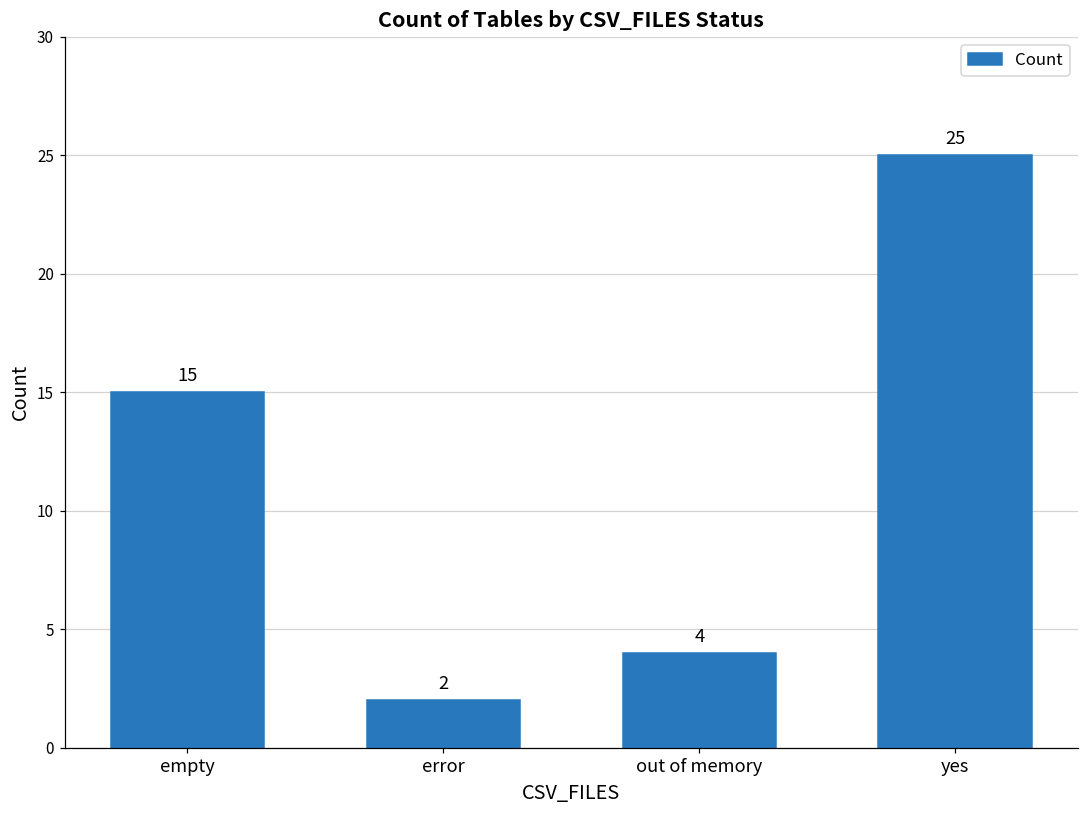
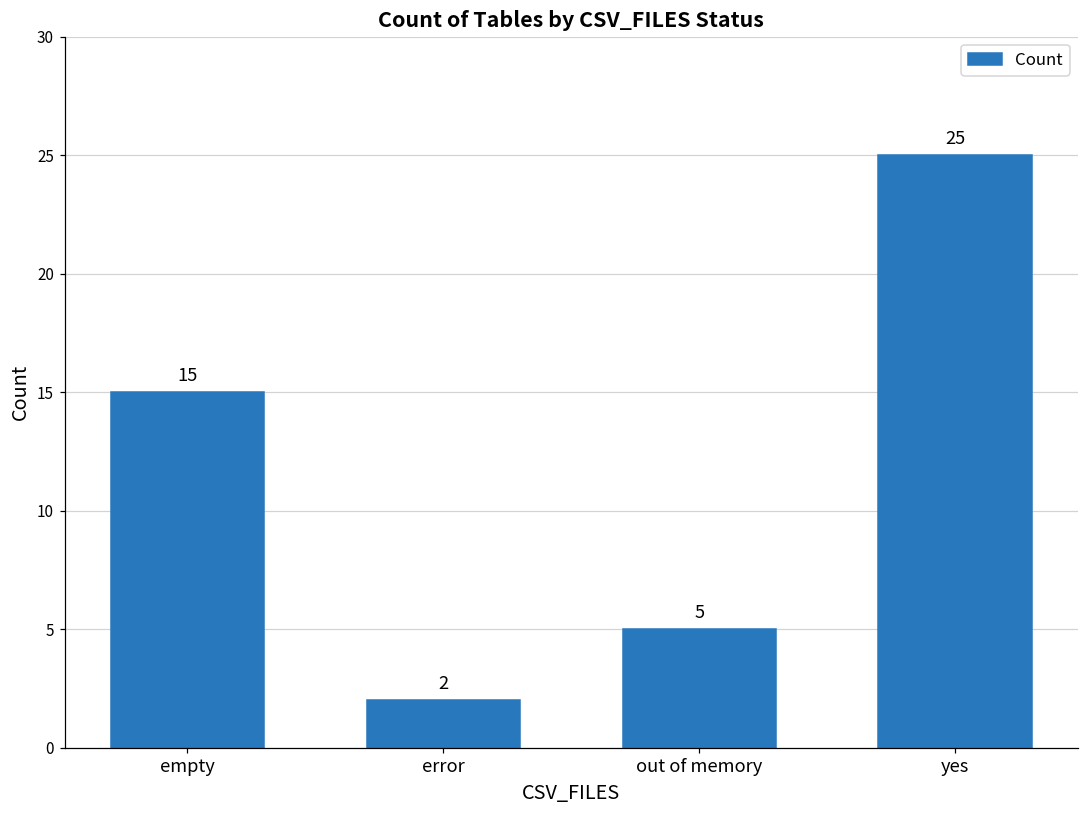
  {
    "empty": 15,
    "error": 2,
-   "out of memory": 4,
+   "out of memory": 5,
    "yes": 25
  }
